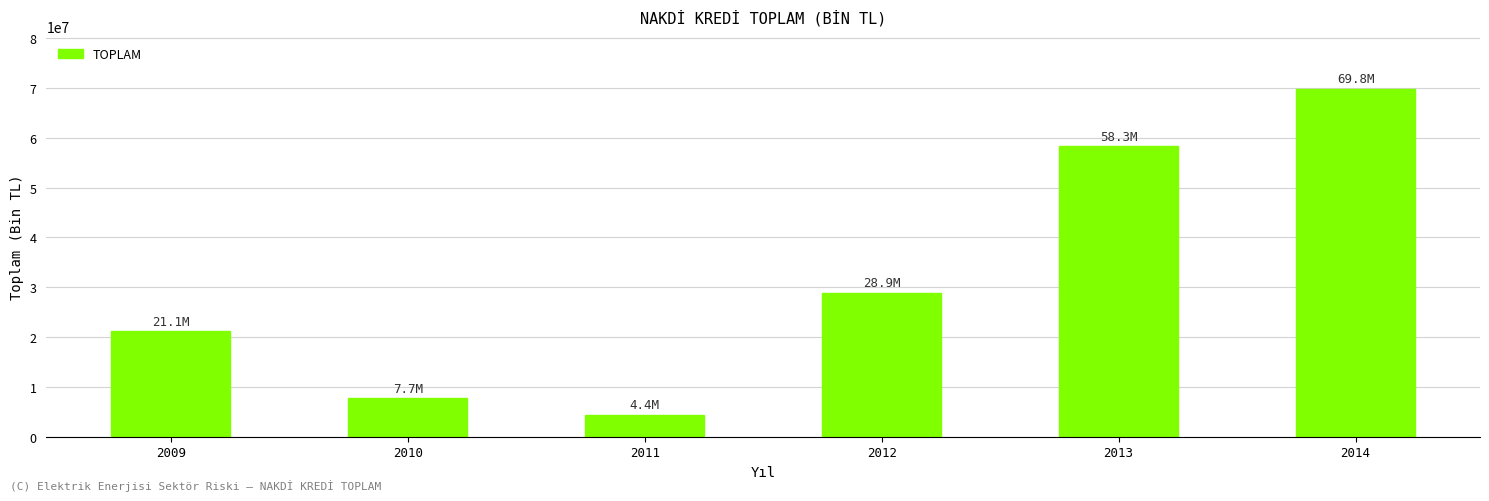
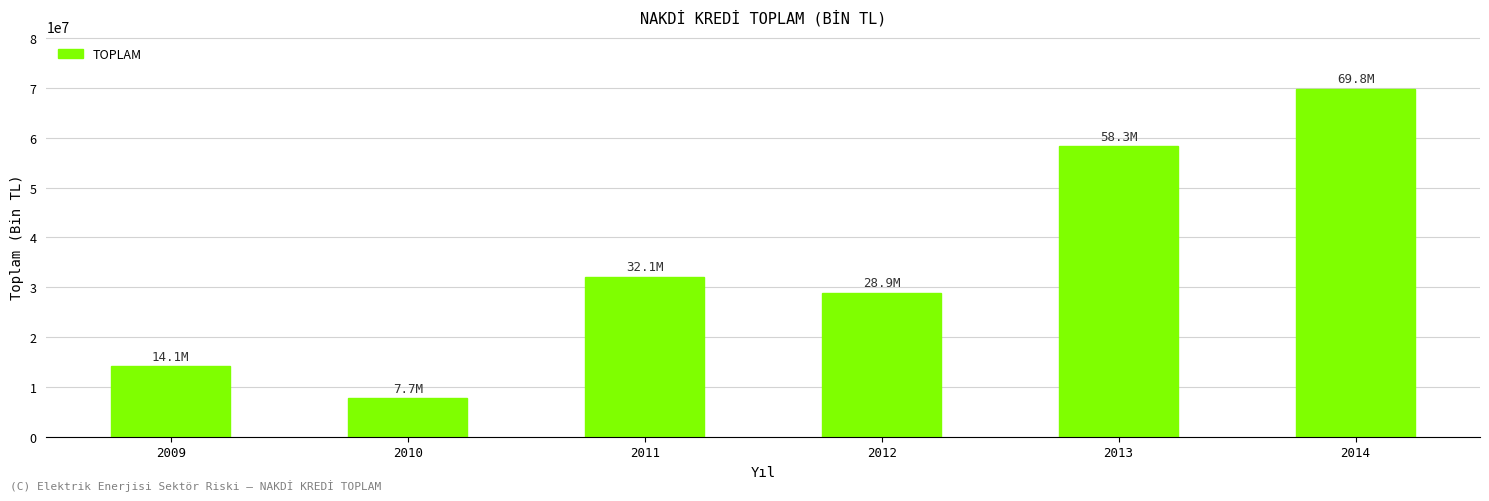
  {
-   "2009": "21.1M",
+   "2009": "14.1M",
    "2010": "7.7M",
-   "2011": "4.4M",
+   "2011": "32.1M",
    "2012": "28.9M",
    "2013": "58.3M",
    "2014": "69.8M"
  }
